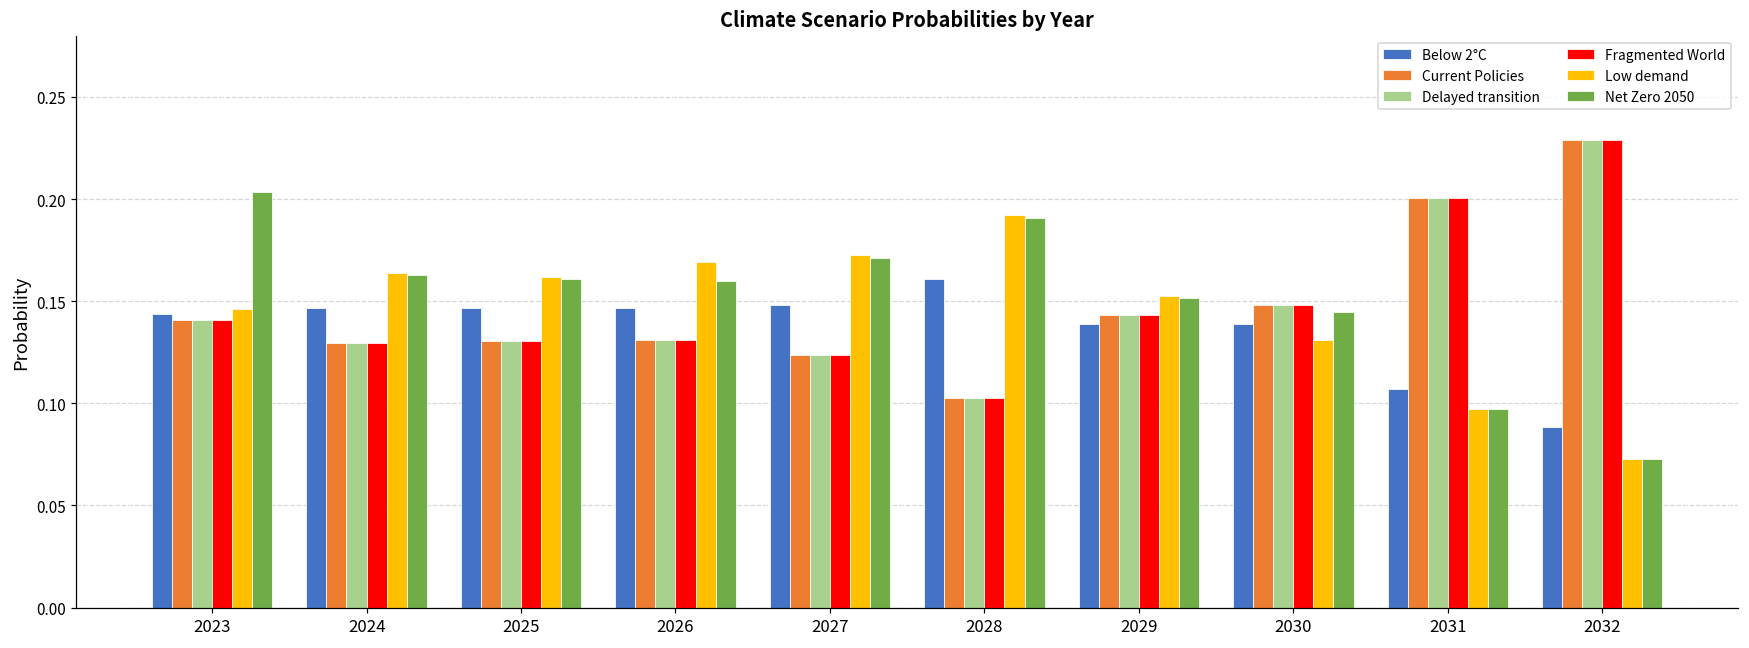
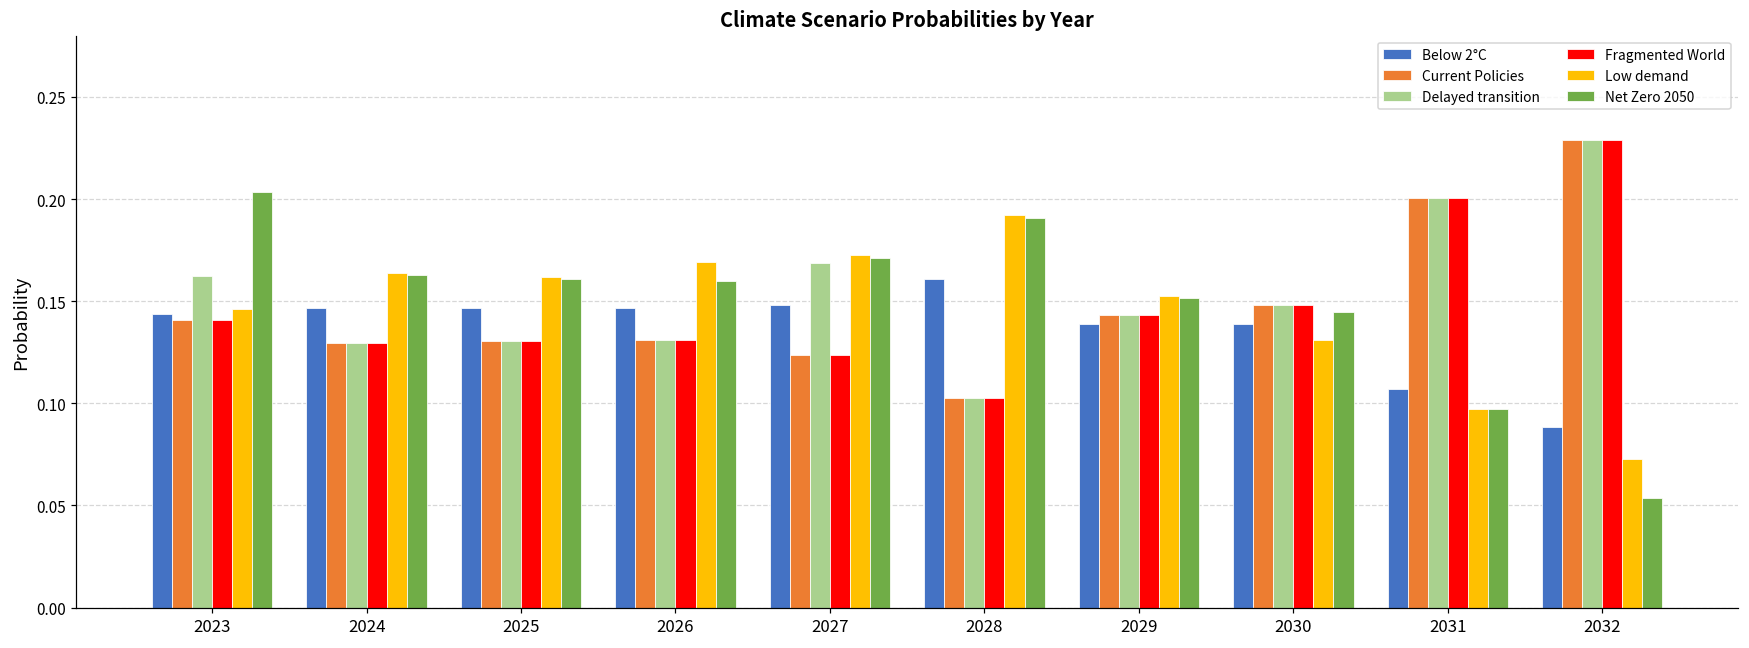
  {
    "Below 2°C": {
      "2023": 0.144,
      "2024": 0.146,
      "2025": 0.147,
      "2026": 0.147,
      "2027": 0.148,
      "2028": 0.161,
      "2029": 0.139,
      "2030": 0.139,
      "2031": 0.107,
      "2032": 0.089
    },
    "Current Policies": {
      "2023": 0.141,
      "2024": 0.129,
      "2025": 0.130,
      "2026": 0.131,
      "2027": 0.124,
      "2028": 0.102,
      "2029": 0.143,
      "2030": 0.148,
      "2031": 0.201,
      "2032": 0.229
    },
    "Delayed transition": {
-     "2023": 0.141,
+     "2023": 0.162,
      "2024": 0.129,
      "2025": 0.130,
      "2026": 0.131,
-     "2027": 0.124,
+     "2027": 0.169,
      "2028": 0.102,
      "2029": 0.143,
      "2030": 0.148,
      "2031": 0.201,
      "2032": 0.229
    },
    "Fragmented World": {
      "2023": 0.141,
      "2024": 0.129,
      "2025": 0.130,
      "2026": 0.131,
      "2027": 0.124,
      "2028": 0.102,
      "2029": 0.143,
      "2030": 0.148,
      "2031": 0.201,
      "2032": 0.229
    },
    "Low demand": {
      "2023": 0.146,
      "2024": 0.164,
      "2025": 0.162,
      "2026": 0.169,
      "2027": 0.172,
      "2028": 0.192,
      "2029": 0.152,
      "2030": 0.131,
      "2031": 0.097,
      "2032": 0.073
    },
    "Net Zero 2050": {
      "2023": 0.203,
      "2024": 0.163,
      "2025": 0.161,
      "2026": 0.160,
      "2027": 0.171,
      "2028": 0.191,
      "2029": 0.152,
      "2030": 0.144,
      "2031": 0.097,
-     "2032": 0.073
+     "2032": 0.054
    }
  }
